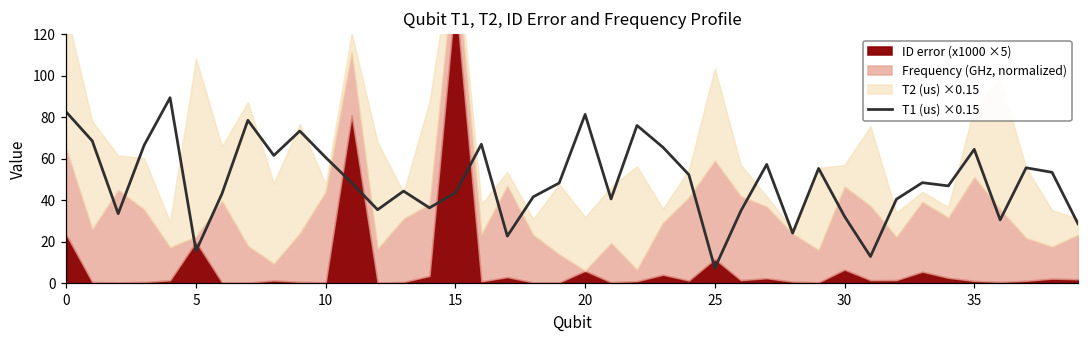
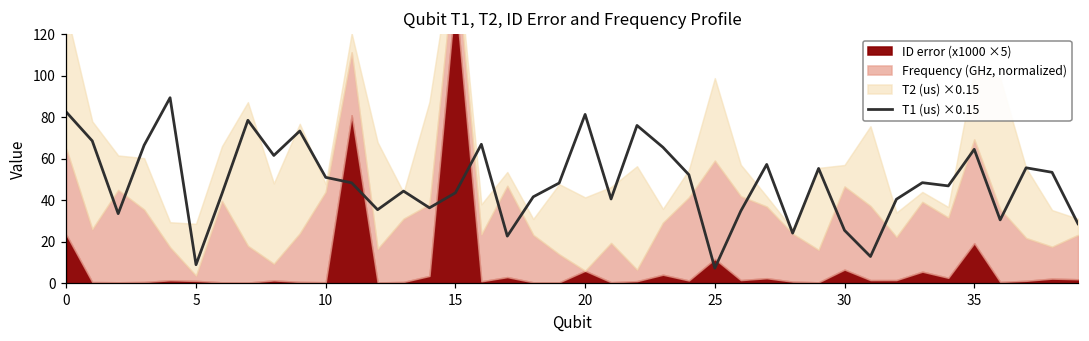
  {
    "T1 (us) ×0.15": {
      "0": 83,
-     "5": 16,
-     "10": 61,
+     "5": 9,
+     "10": 51,
      "15": 44,
      "20": 81,
      "25": 7,
-     "30": 32,
+     "30": 26,
      "35": 65
    },
    "ID error (x1000 ×5)": {
      "0": 24,
-     "5": 20,
+     "5": 1,
      "25": 12,
      "30": 7,
-     "35": 1
+     "35": 19
    },
    "Frequency (GHz, normalized)": {
      "0": 41,
      "5": 2,
      "10": 44,
      "25": 47,
      "30": 40,
      "35": 50
    },
    "T2 (us) ×0.15": {
-     "5": 86,
+     "5": 25,
      "10": 4,
-     "20": 26,
-     "25": 44,
+     "20": 35,
+     "25": 40,
      "30": 10
    }
  }
